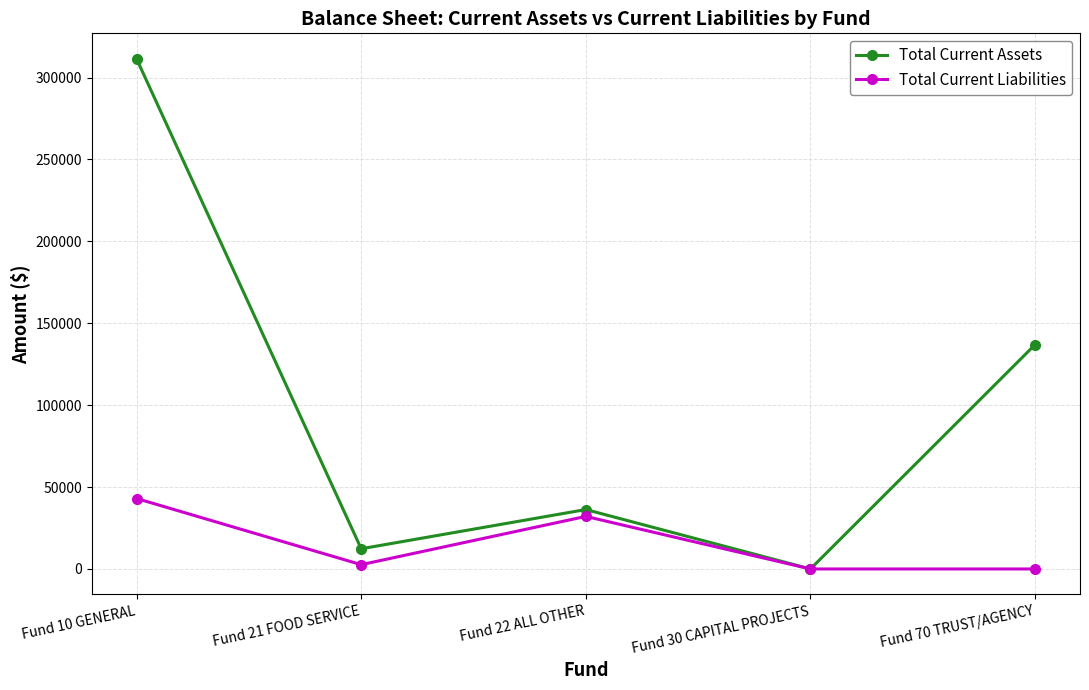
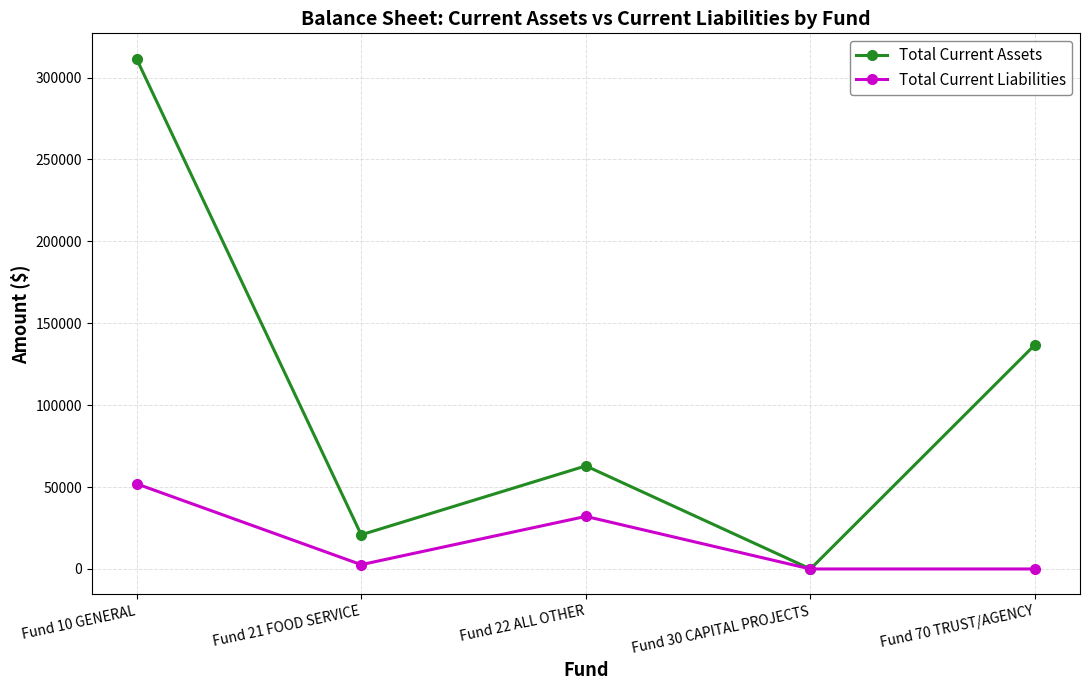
  {
    "Total Current Assets": {
      "Fund 10 GENERAL": 311000,
-     "Fund 21 FOOD SERVICE": 12000,
-     "Fund 22 ALL OTHER": 36000,
+     "Fund 21 FOOD SERVICE": 21000,
+     "Fund 22 ALL OTHER": 63000,
      "Fund 70 TRUST/AGENCY": 137000
    },
    "Total Current Liabilities": {
-     "Fund 10 GENERAL": 43000,
+     "Fund 10 GENERAL": 52000,
      "Fund 21 FOOD SERVICE": 3000,
      "Fund 22 ALL OTHER": 32000,
      "Fund 70 TRUST/AGENCY": 0
    }
  }
